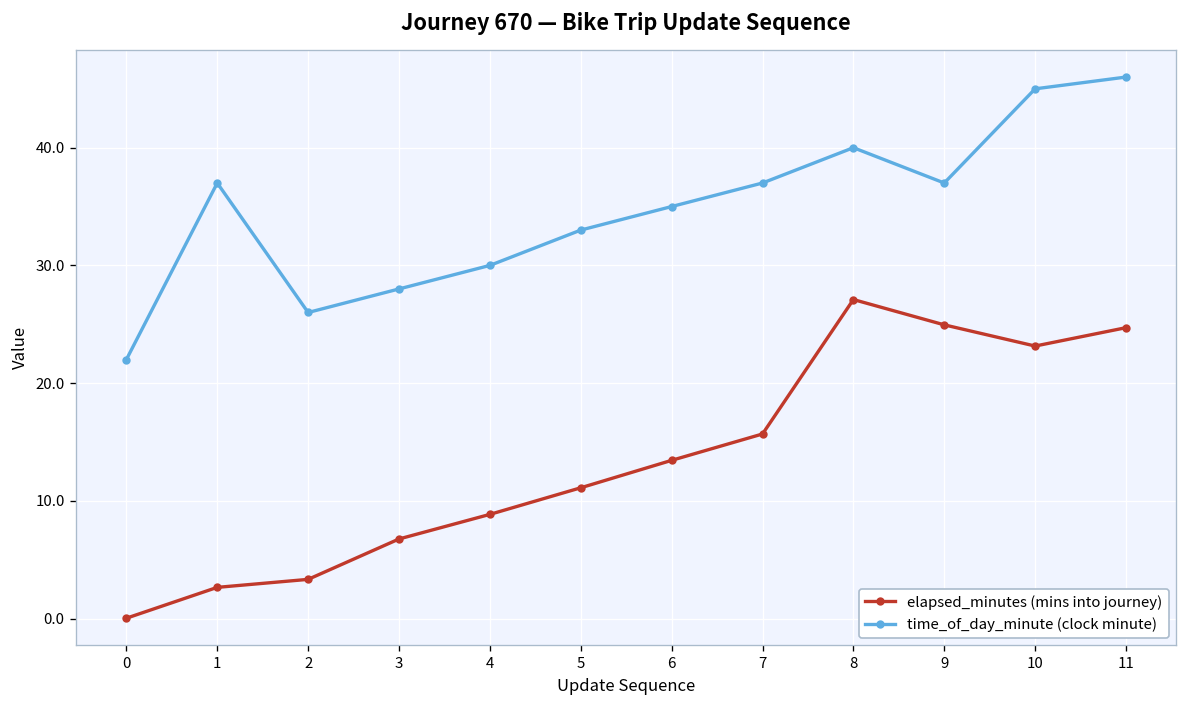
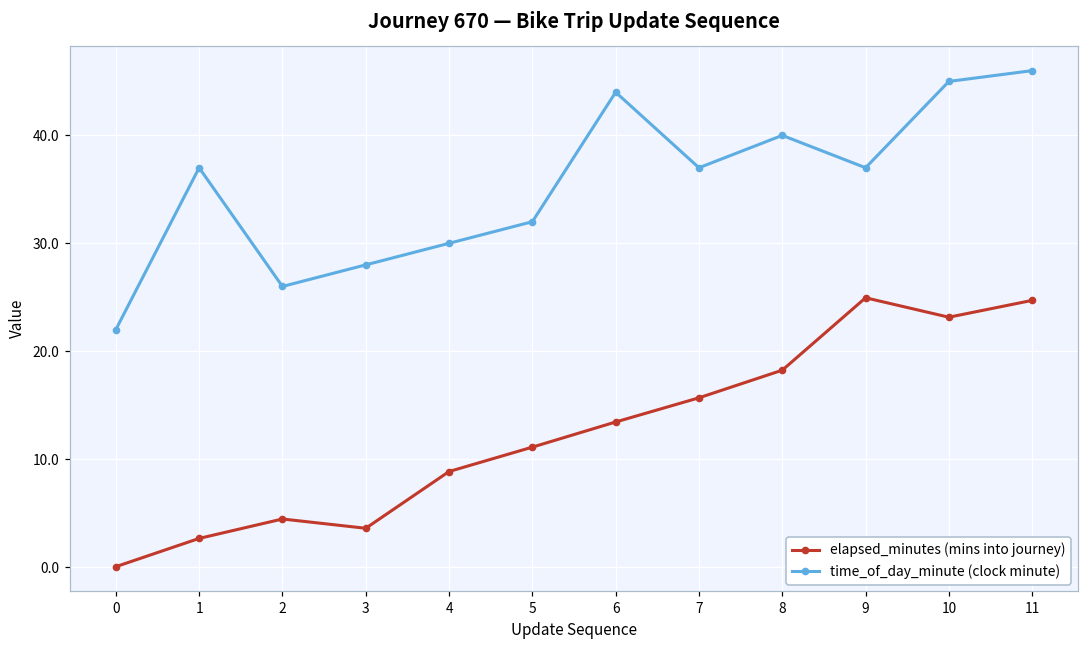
  {
    "elapsed_minutes (mins into journey)": {
      "0": 0,
      "1": 3,
-     "2": 3,
-     "3": 7,
+     "2": 4,
+     "3": 4,
      "4": 9,
      "5": 11,
      "6": 13,
      "7": 16,
-     "8": 27,
+     "8": 18,
      "9": 25,
      "10": 23,
      "11": 25
    },
    "time_of_day_minute (clock minute)": {
      "0": 22,
      "1": 37,
      "2": 26,
      "3": 28,
      "4": 30,
-     "5": 33,
-     "6": 35,
+     "5": 32,
+     "6": 44,
      "7": 37,
      "8": 40,
      "9": 37,
      "10": 45,
      "11": 46
    }
  }
